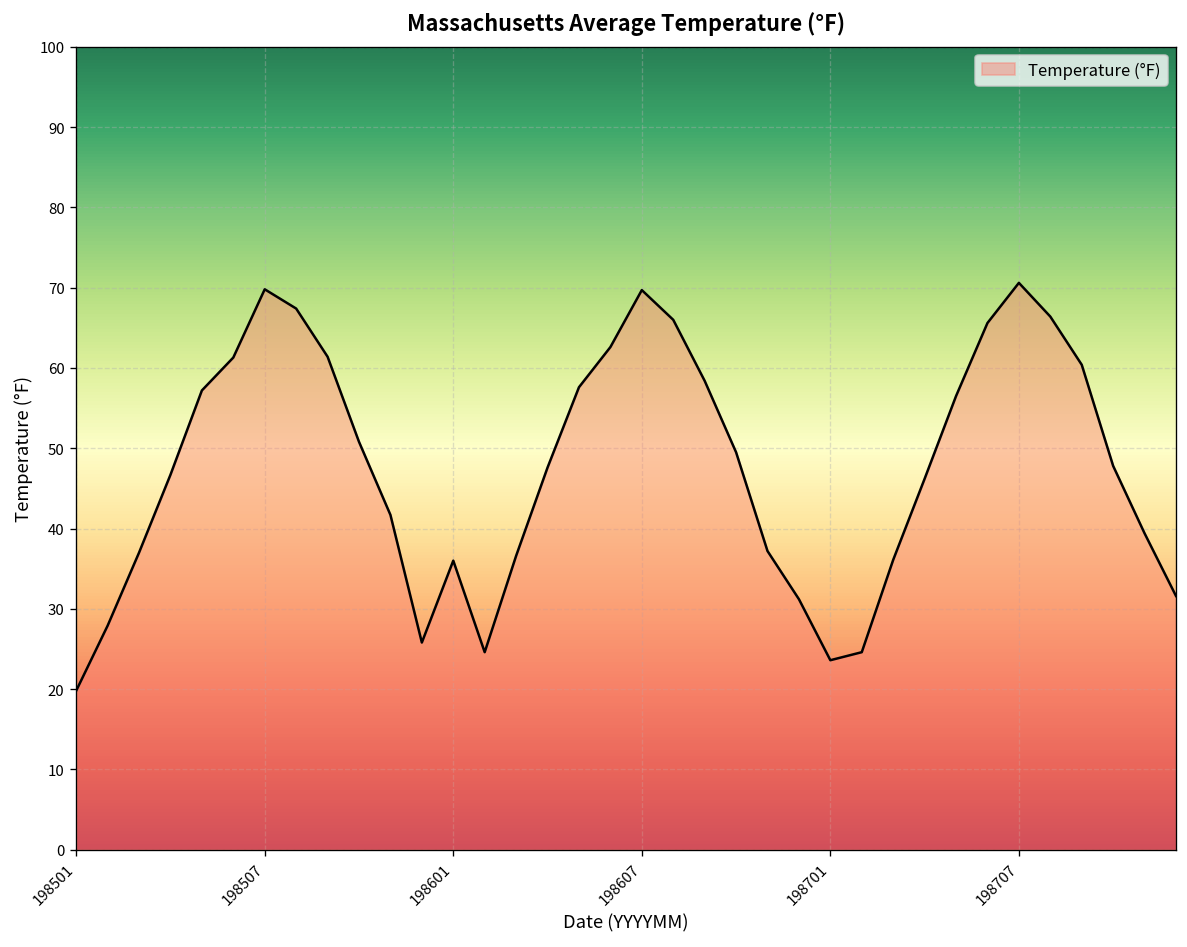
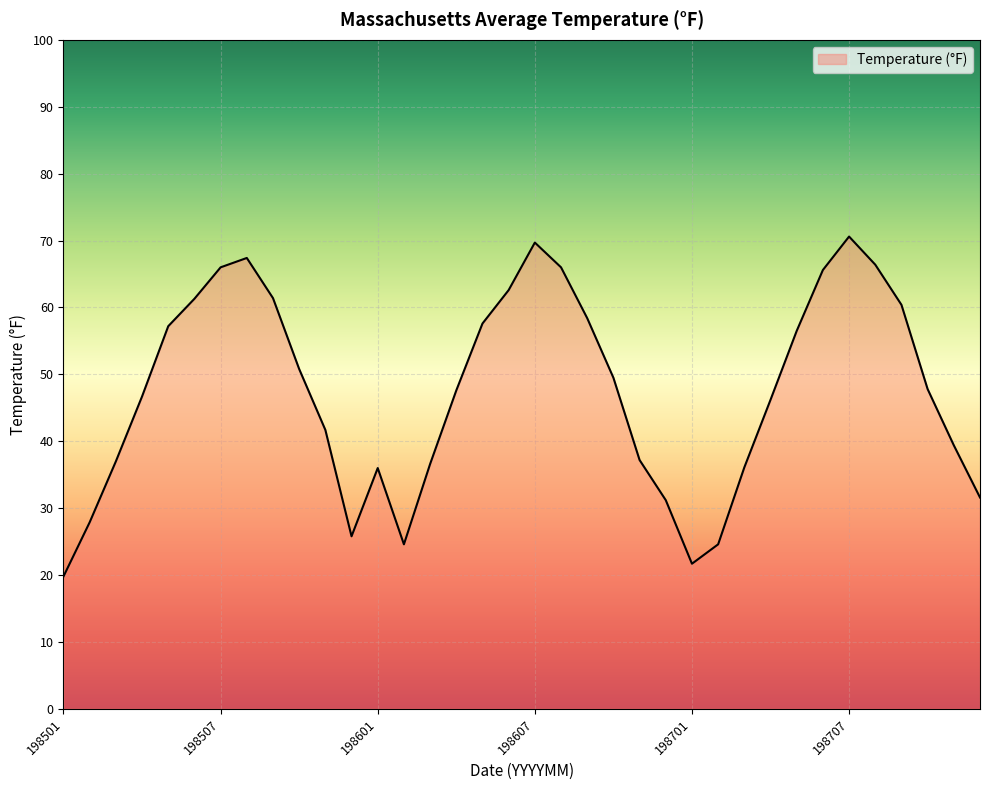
  {
    "198501": 20,
-   "198507": 70,
+   "198507": 66,
    "198601": 36,
    "198607": 70,
-   "198701": 24,
+   "198701": 22,
    "198707": 71
  }
